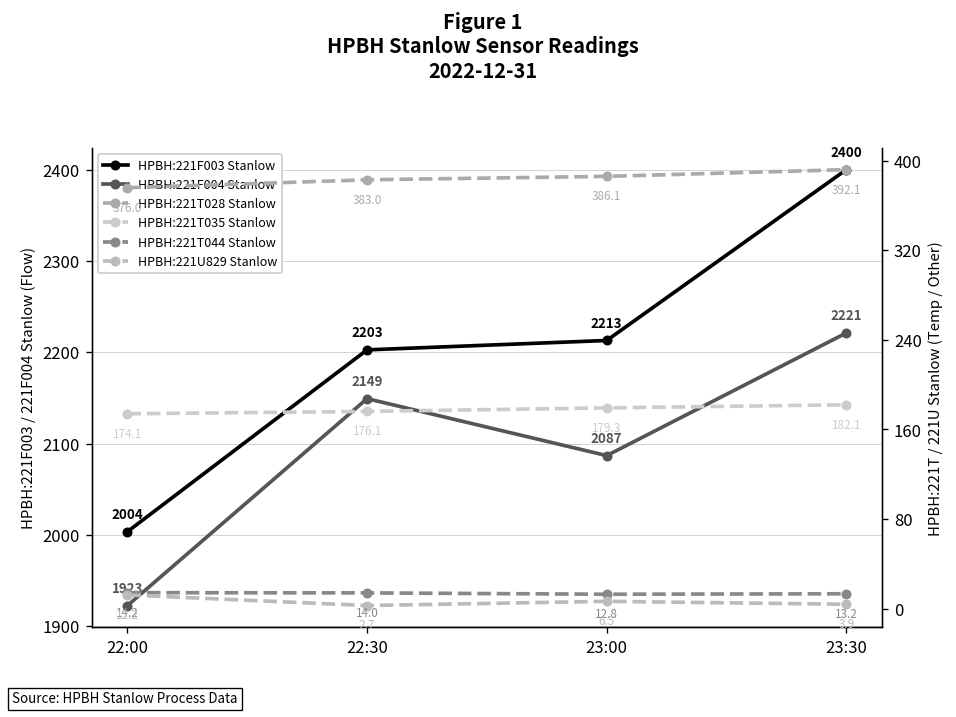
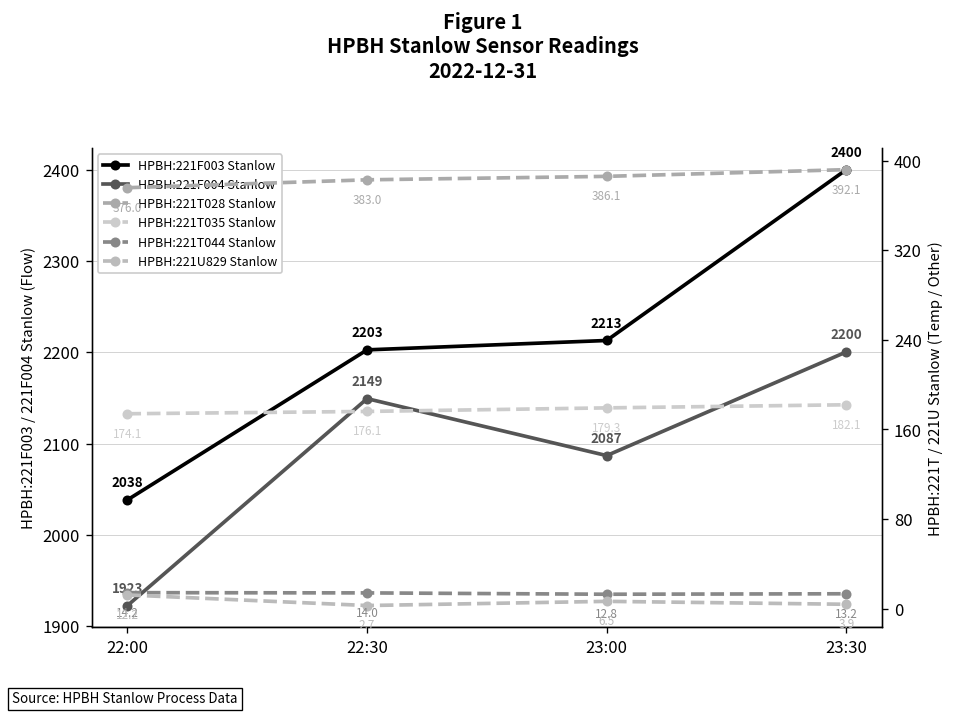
  {
    "HPBH:221F003 Stanlow": {
-     "22:00": 2004,
+     "22:00": 2038,
      "22:30": 2203,
      "23:00": 2213,
      "23:30": 2400
    },
    "HPBH:221F004 Stanlow": {
      "22:30": 2149,
-     "23:30": 2221
+     "23:30": 2200
    }
  }
